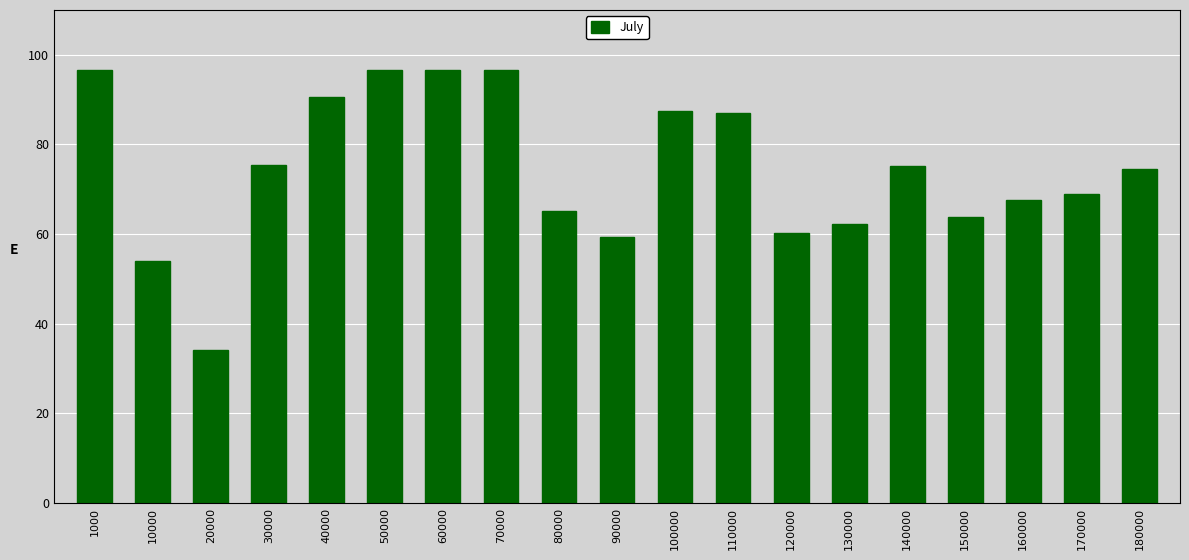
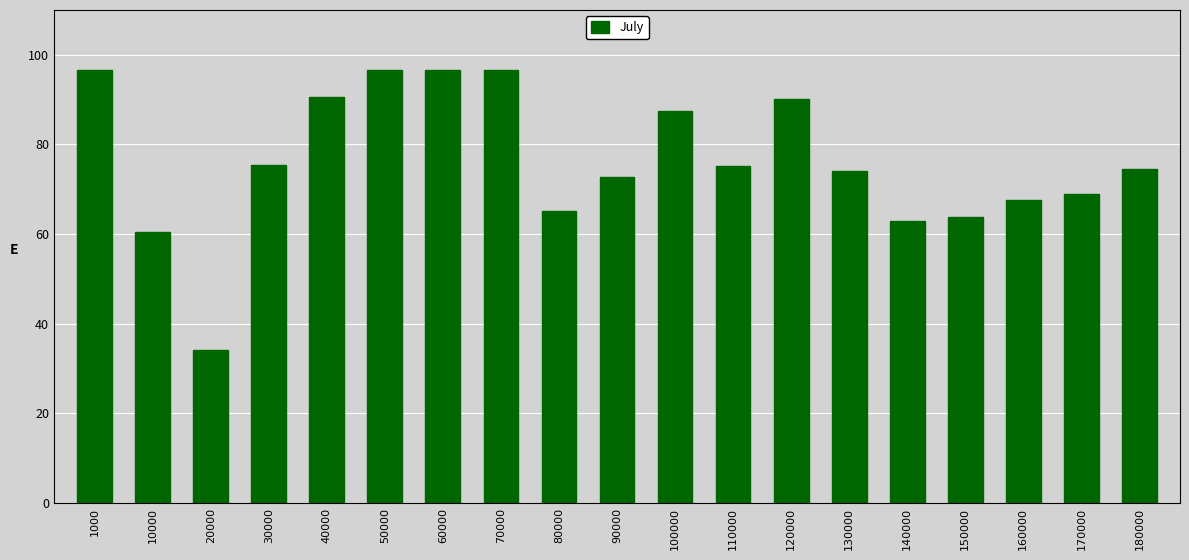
  {
    "1000": 97,
-   "10000": 54,
+   "10000": 61,
    "20000": 34,
    "30000": 75,
    "40000": 91,
    "50000": 97,
    "60000": 97,
    "70000": 97,
    "80000": 65,
-   "90000": 59,
+   "90000": 73,
    "100000": 88,
-   "110000": 87,
-   "120000": 60,
-   "130000": 62,
-   "140000": 75,
+   "110000": 75,
+   "120000": 90,
+   "130000": 74,
+   "140000": 63,
    "150000": 64,
    "160000": 68,
    "170000": 69,
    "180000": 74
  }
